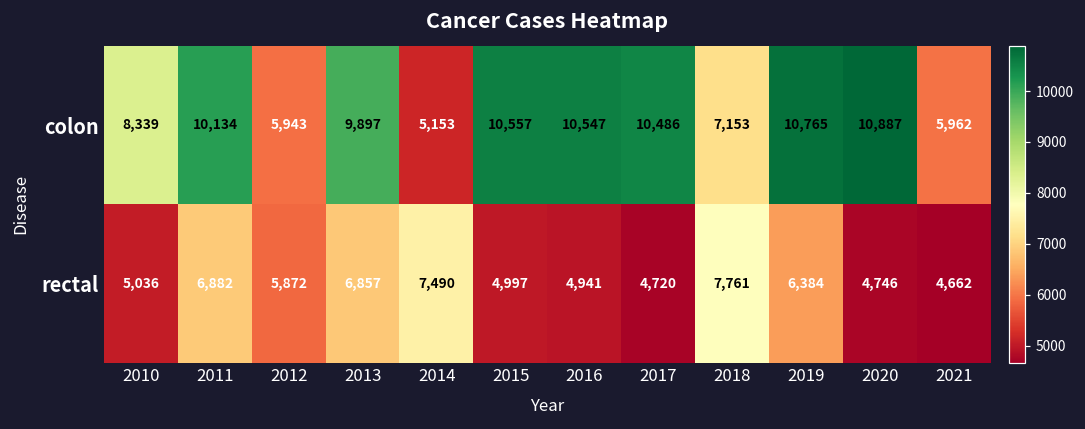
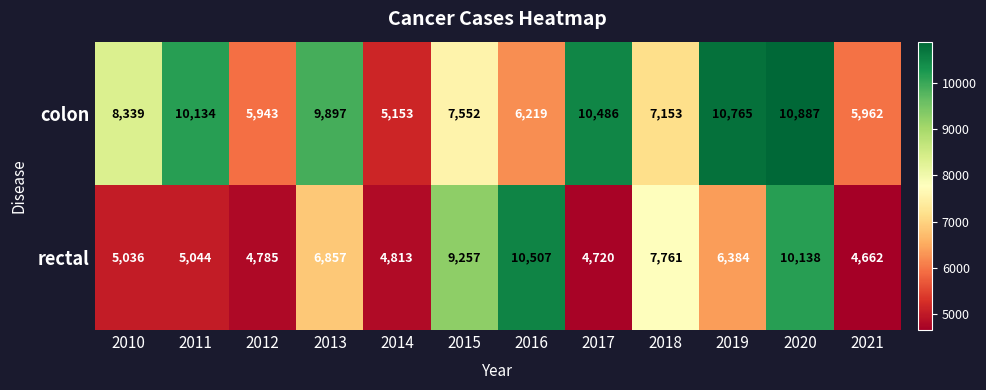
  {
    "colon": {
      "2010": "8,339",
      "2011": "10,134",
      "2012": "5,943",
      "2013": "9,897",
      "2014": "5,153",
-     "2015": "10,557",
-     "2016": "10,547",
+     "2015": "7,552",
+     "2016": "6,219",
      "2017": "10,486",
      "2018": "7,153",
      "2019": "10,765",
      "2020": "10,887",
      "2021": "5,962"
    },
    "rectal": {
      "2010": "5,036",
-     "2011": "6,882",
-     "2012": "5,872",
+     "2011": "5,044",
+     "2012": "4,785",
      "2013": "6,857",
-     "2014": "7,490",
-     "2015": "4,997",
-     "2016": "4,941",
+     "2014": "4,813",
+     "2015": "9,257",
+     "2016": "10,507",
      "2017": "4,720",
      "2018": "7,761",
      "2019": "6,384",
-     "2020": "4,746",
+     "2020": "10,138",
      "2021": "4,662"
    }
  }
